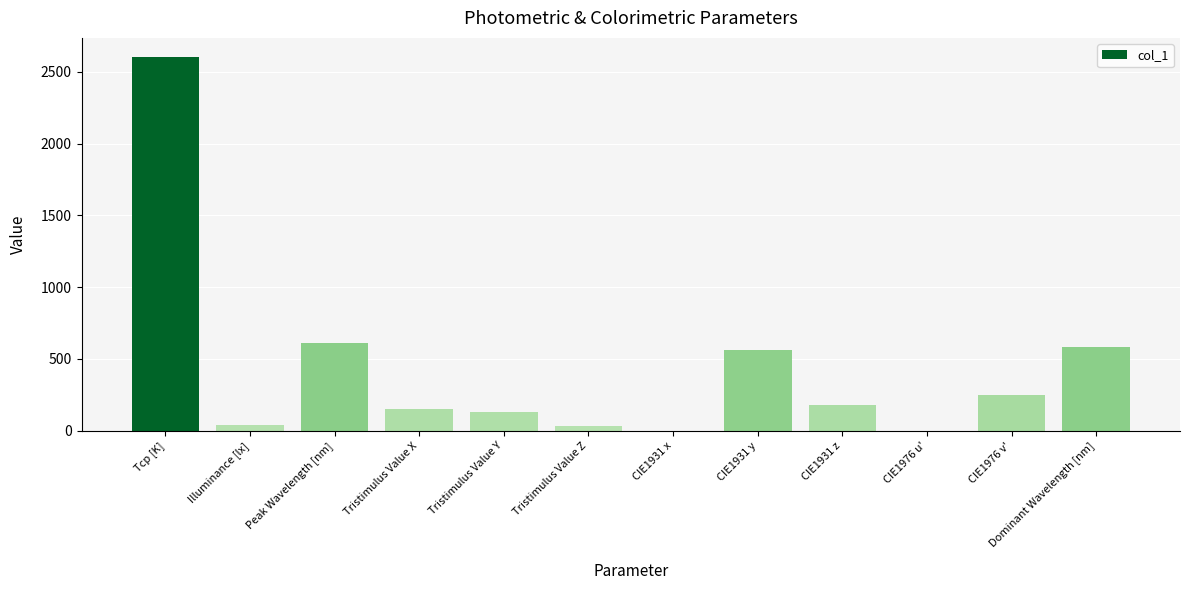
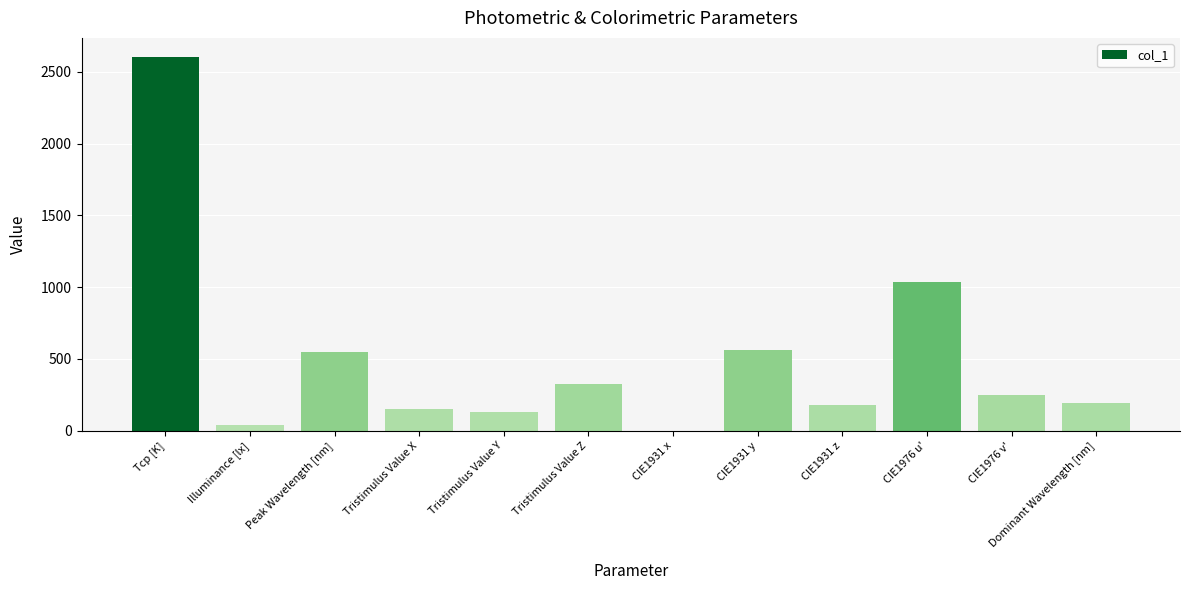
  {
    "Tcp [K]": 2610,
    "Illuminance [lx]": 40,
-   "Peak Wavelength [nm]": 610,
+   "Peak Wavelength [nm]": 550,
    "Tristimulus Value X": 150,
    "Tristimulus Value Y": 130,
-   "Tristimulus Value Z": 30,
+   "Tristimulus Value Z": 330,
    "CIE1931 y": 560,
    "CIE1931 z": 180,
-   "CIE1976 u'": 0,
+   "CIE1976 u'": 1040,
    "CIE1976 v'": 250,
-   "Dominant Wavelength [nm]": 580
+   "Dominant Wavelength [nm]": 190
  }
